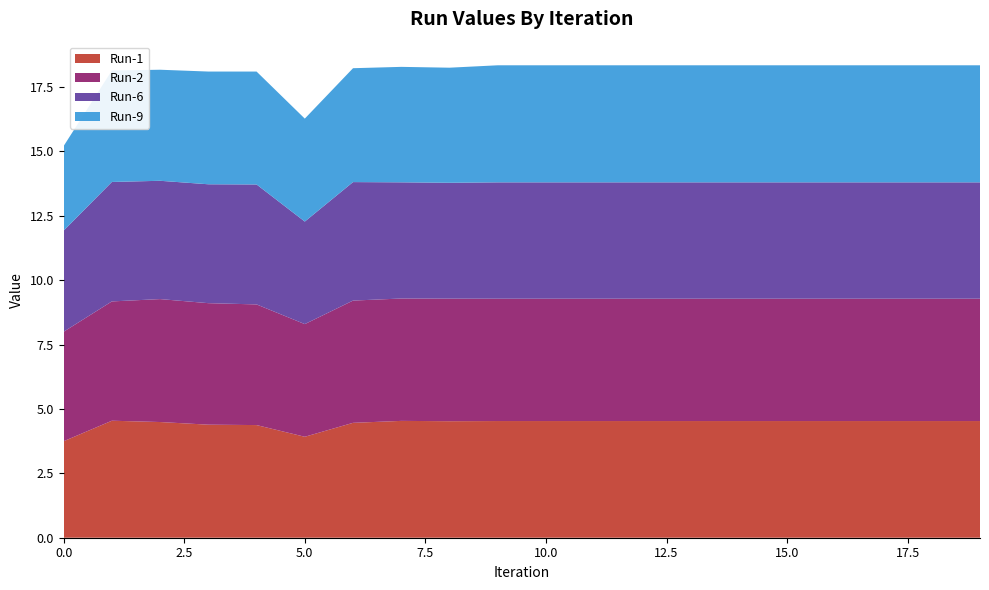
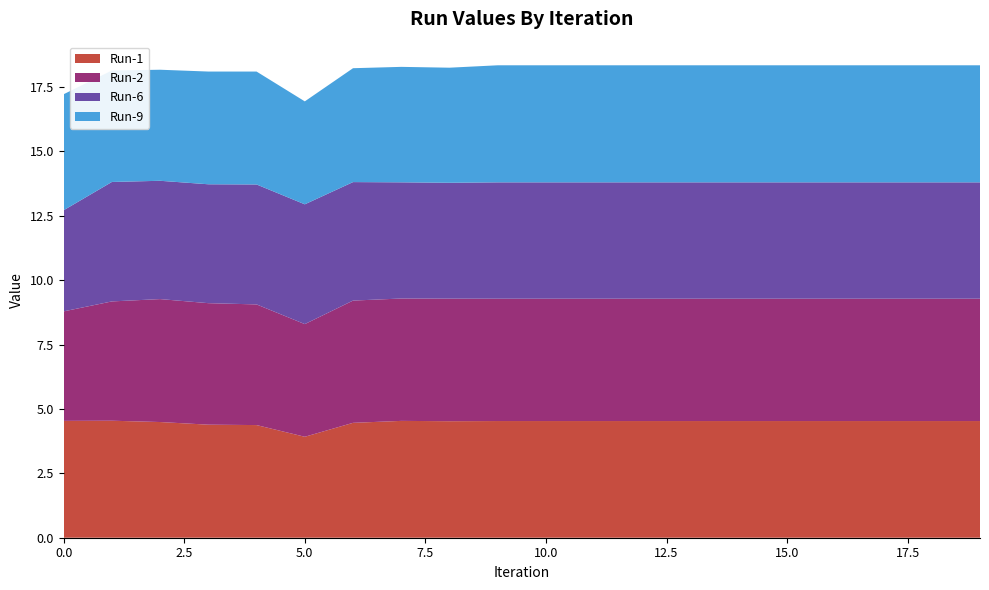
  {
    "Run-1": {
-     "0.0": 3.7,
+     "0.0": 4.5,
      "5.0": 3.9,
      "10.0": 4.5,
      "15.0": 4.5
    },
    "Run-2": {
      "0.0": 4.3,
      "5.0": 4.4,
      "10.0": 4.8,
      "15.0": 4.8
    },
    "Run-6": {
      "0.0": 3.9,
-     "5.0": 4.0,
+     "5.0": 4.7,
      "10.0": 4.5,
      "15.0": 4.5
    },
    "Run-9": {
-     "0.0": 3.3,
+     "0.0": 4.5,
      "5.0": 4.0,
      "10.0": 4.5,
      "15.0": 4.5
    }
  }
